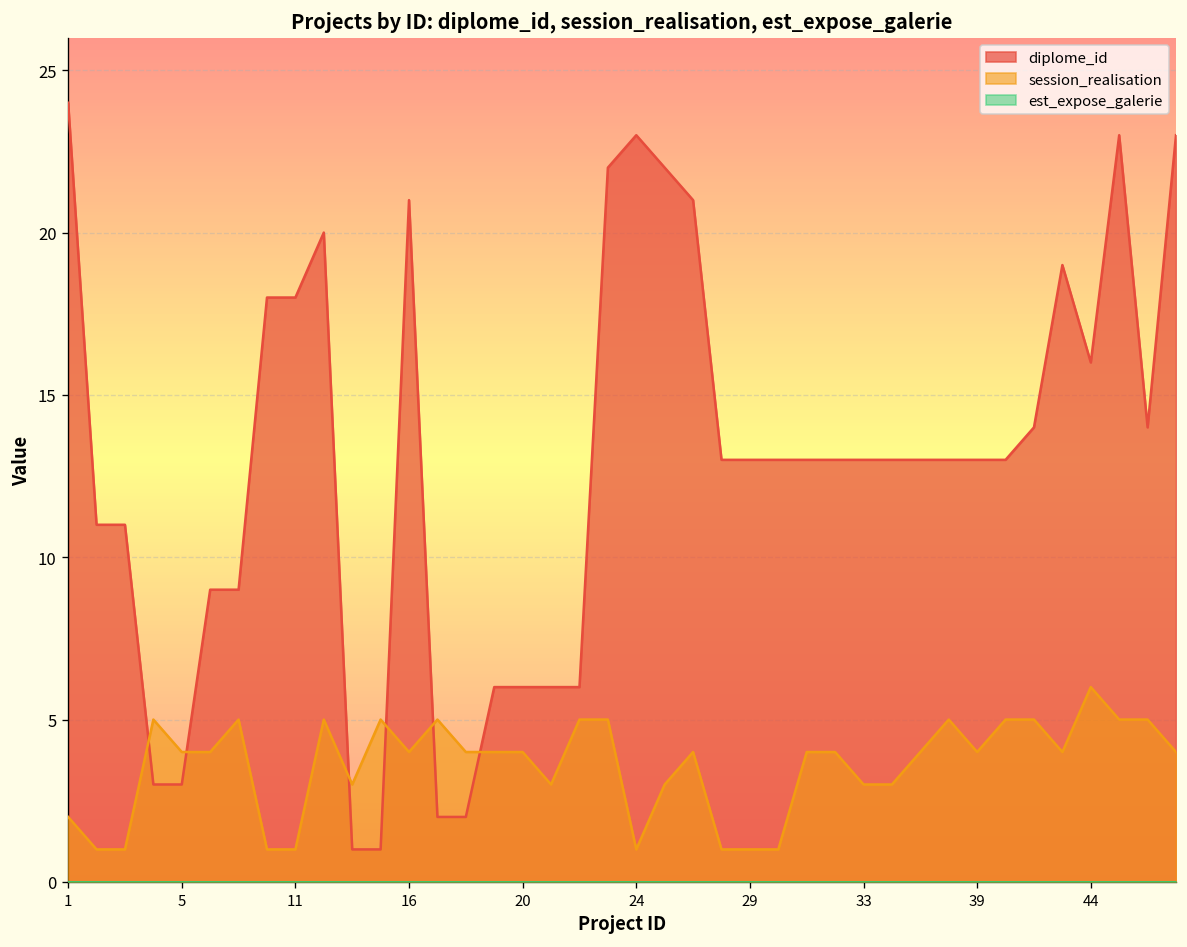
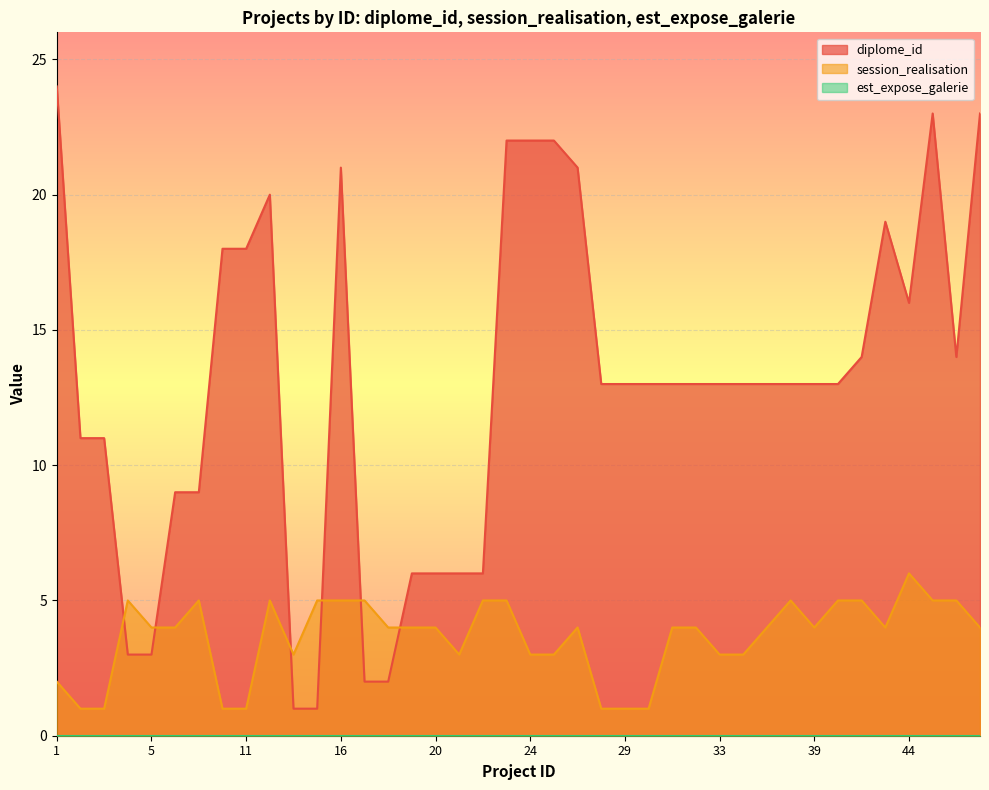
  {
    "diplome_id": {
      "16": 21,
      "20": 6,
-     "24": 23,
+     "24": 22,
      "44": 16
    },
    "session_realisation": {
-     "16": 4,
+     "16": 5,
      "20": 4,
-     "24": 1,
+     "24": 3,
      "44": 6
    },
    "est_expose_galerie": {
      "16": 0,
      "20": 0,
      "24": 0,
      "44": 0
    }
  }
